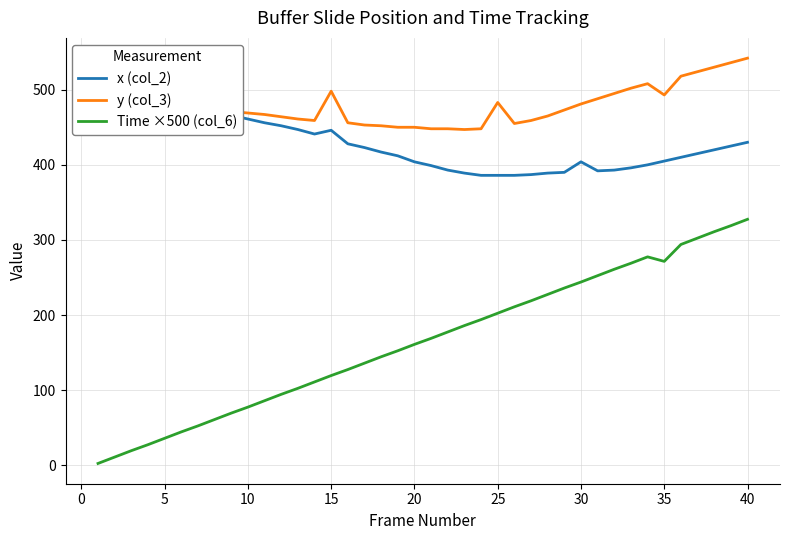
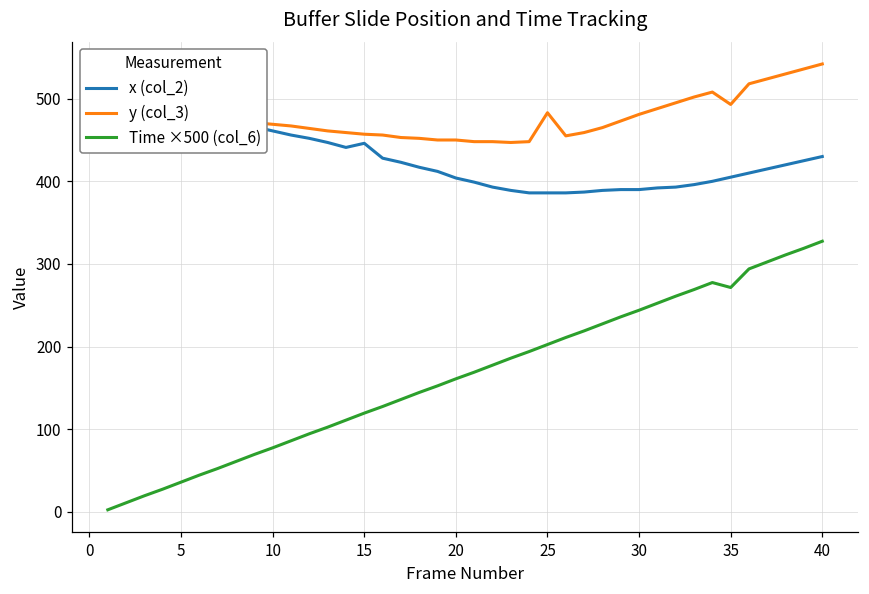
  {
    "x (col_2)": {
      "10": 460,
      "15": 450,
      "20": 400,
      "25": 390,
-     "30": 400,
+     "30": 390,
      "35": 410,
      "40": 430
    },
    "y (col_3)": {
      "10": 470,
-     "15": 500,
+     "15": 460,
      "20": 450,
      "25": 480,
      "30": 480,
      "35": 490,
      "40": 540
    },
    "Time ×500 (col_6)": {
      "5": 40,
      "10": 80,
      "15": 120,
      "20": 160,
      "25": 200,
      "30": 240,
      "35": 270,
      "40": 330
    }
  }
